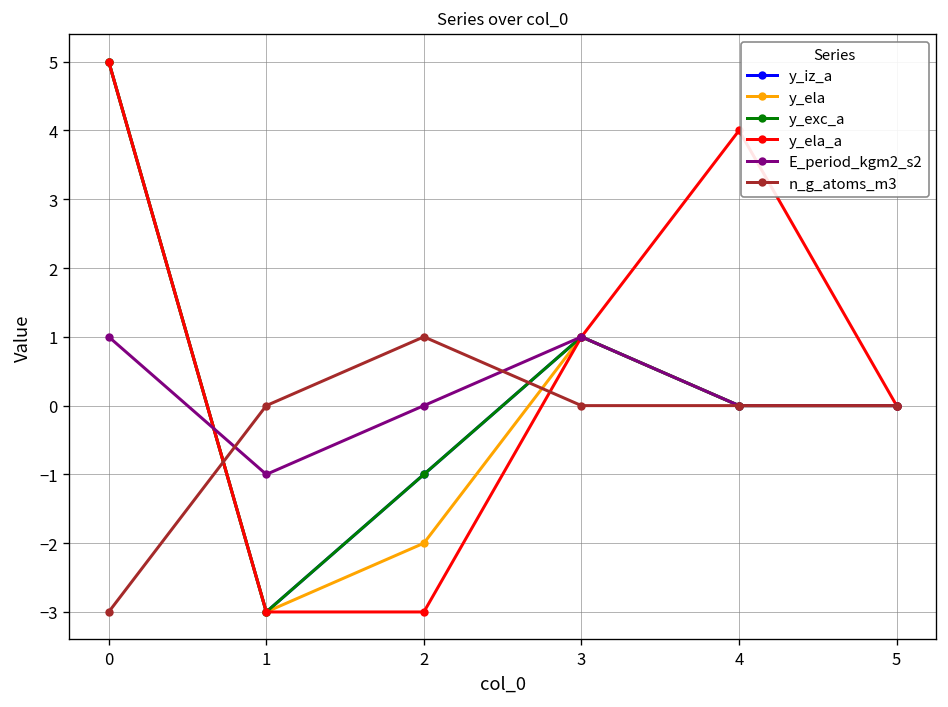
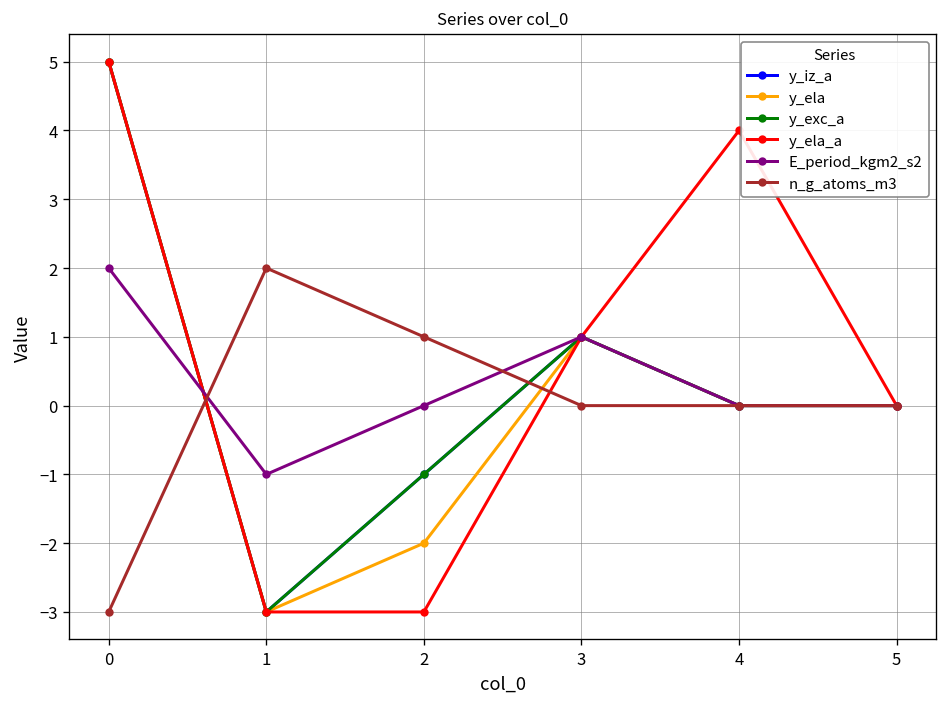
  {
    "y_exc_a": {
      "2": -1
    },
    "y_ela": {
      "2": -2
    },
    "y_ela_a": {
      "2": -3,
      "4": 4
    },
    "E_period_kgm2_s2": {
-     "0": 1,
+     "0": 2,
      "1": -1,
      "2": 0
    },
    "n_g_atoms_m3": {
      "0": -3,
-     "1": 0,
+     "1": 2,
      "2": 1,
      "3": 0
    }
  }
